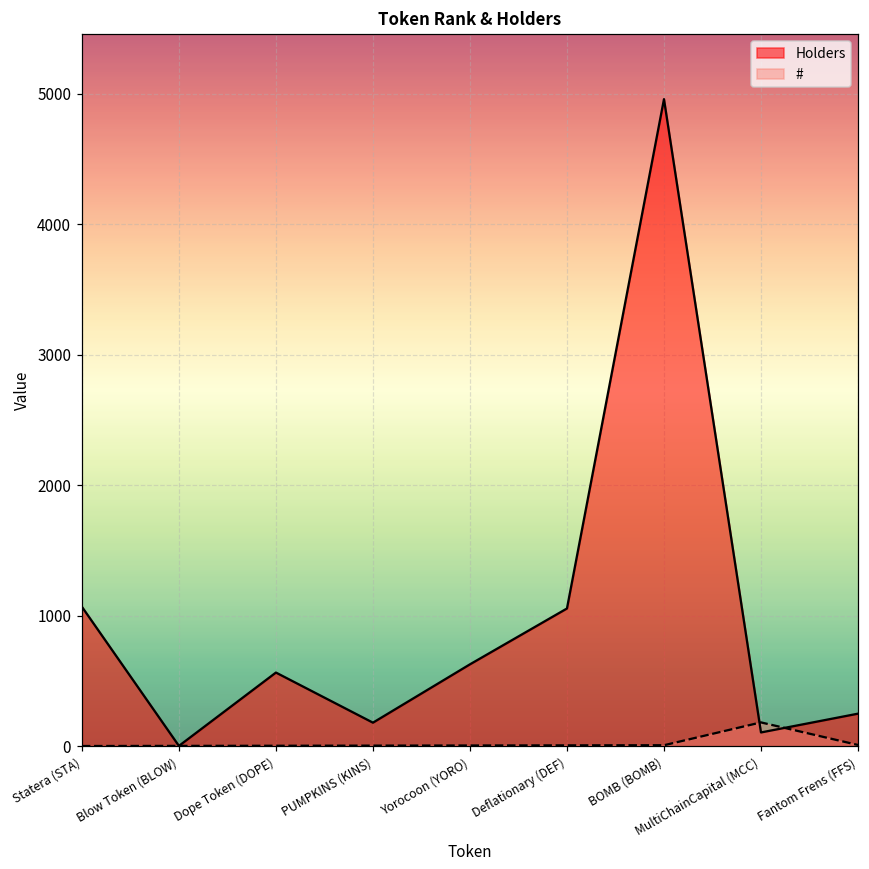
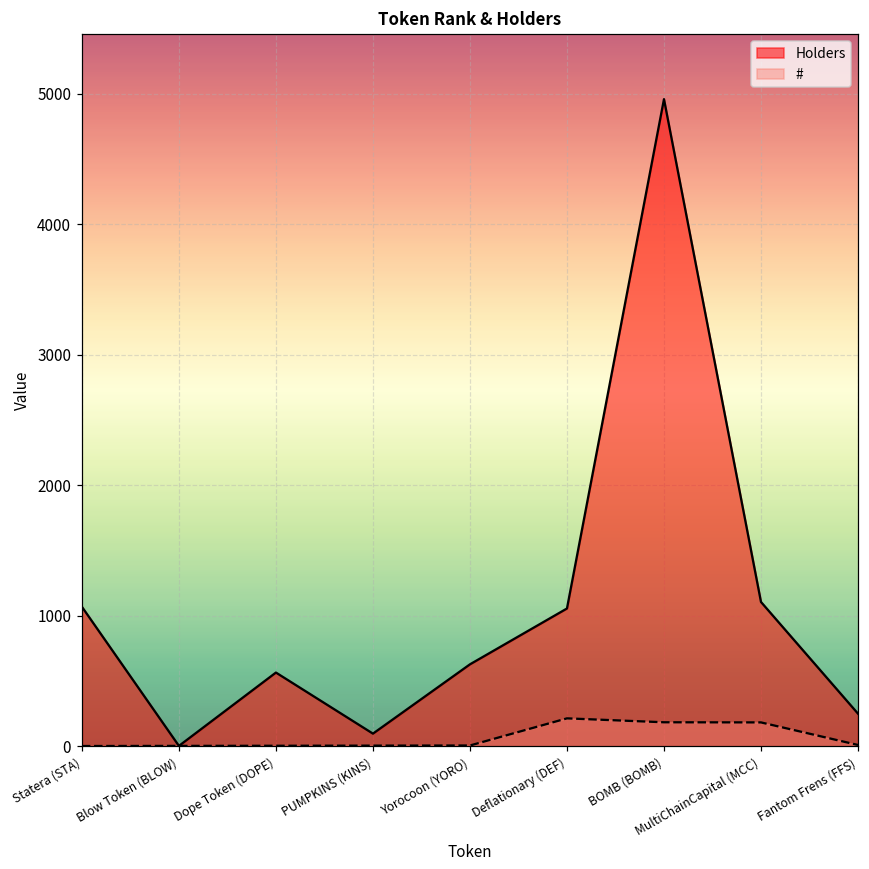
  {
    "Holders": {
      "Statera (STA)": 1070,
      "Dope Token (DOPE)": 560,
-     "PUMPKINS (KINS)": 180,
+     "PUMPKINS (KINS)": 100,
      "Yorocoon (YORO)": 630,
      "Deflationary (DEF)": 1060,
      "BOMB (BOMB)": 4960,
-     "MultiChainCapital (MCC)": 110,
+     "MultiChainCapital (MCC)": 1110,
      "Fantom Frens (FFS)": 250
    },
    "#": {
      "Statera (STA)": 0,
      "Dope Token (DOPE)": 0,
      "PUMPKINS (KINS)": 0,
      "Yorocoon (YORO)": 10,
-     "Deflationary (DEF)": 10,
-     "BOMB (BOMB)": 10,
+     "Deflationary (DEF)": 210,
+     "BOMB (BOMB)": 180,
      "MultiChainCapital (MCC)": 180,
      "Fantom Frens (FFS)": 10
    }
  }
